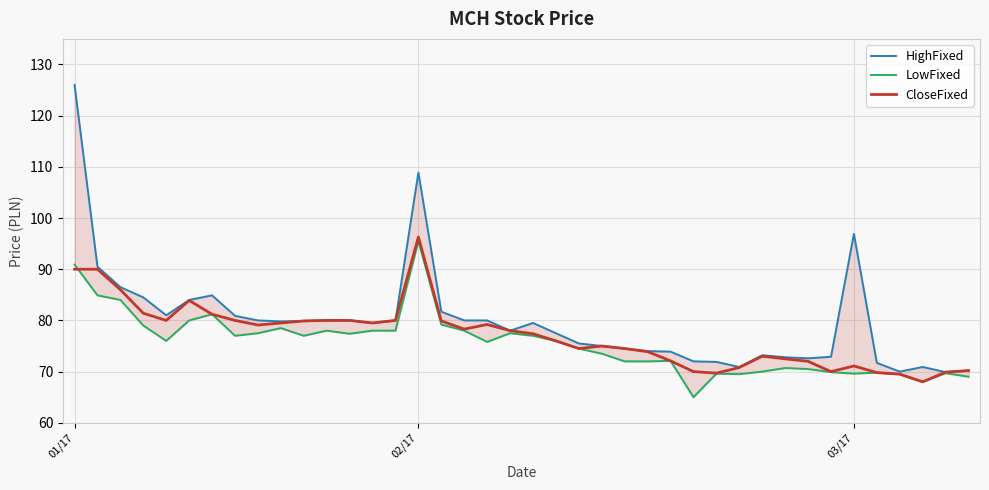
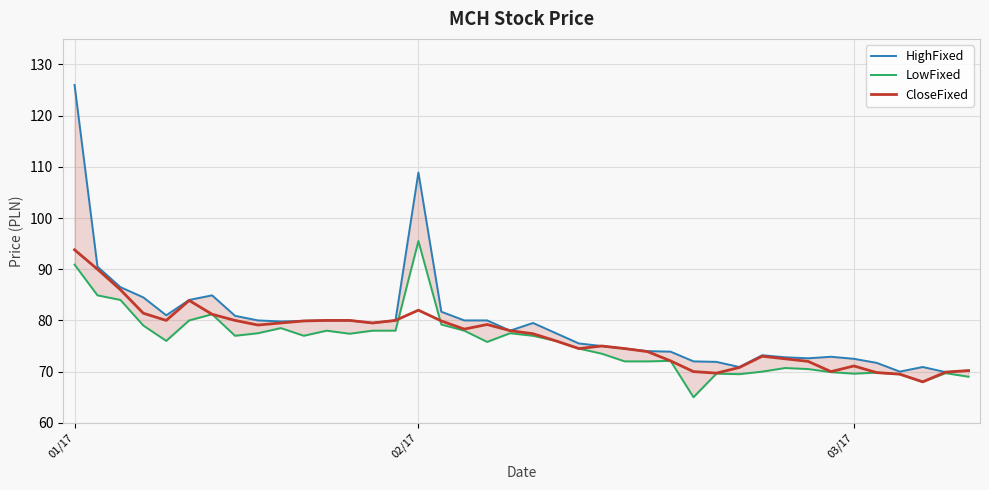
  {
    "HighFixed": {
      "01/17": 126,
      "02/17": 109,
-     "03/17": 97
+     "03/17": 73
    },
    "LowFixed": {
      "01/17": 91,
      "02/17": 96,
      "03/17": 70
    },
    "CloseFixed": {
-     "01/17": 90,
-     "02/17": 96,
+     "01/17": 94,
+     "02/17": 82,
      "03/17": 71
    }
  }
